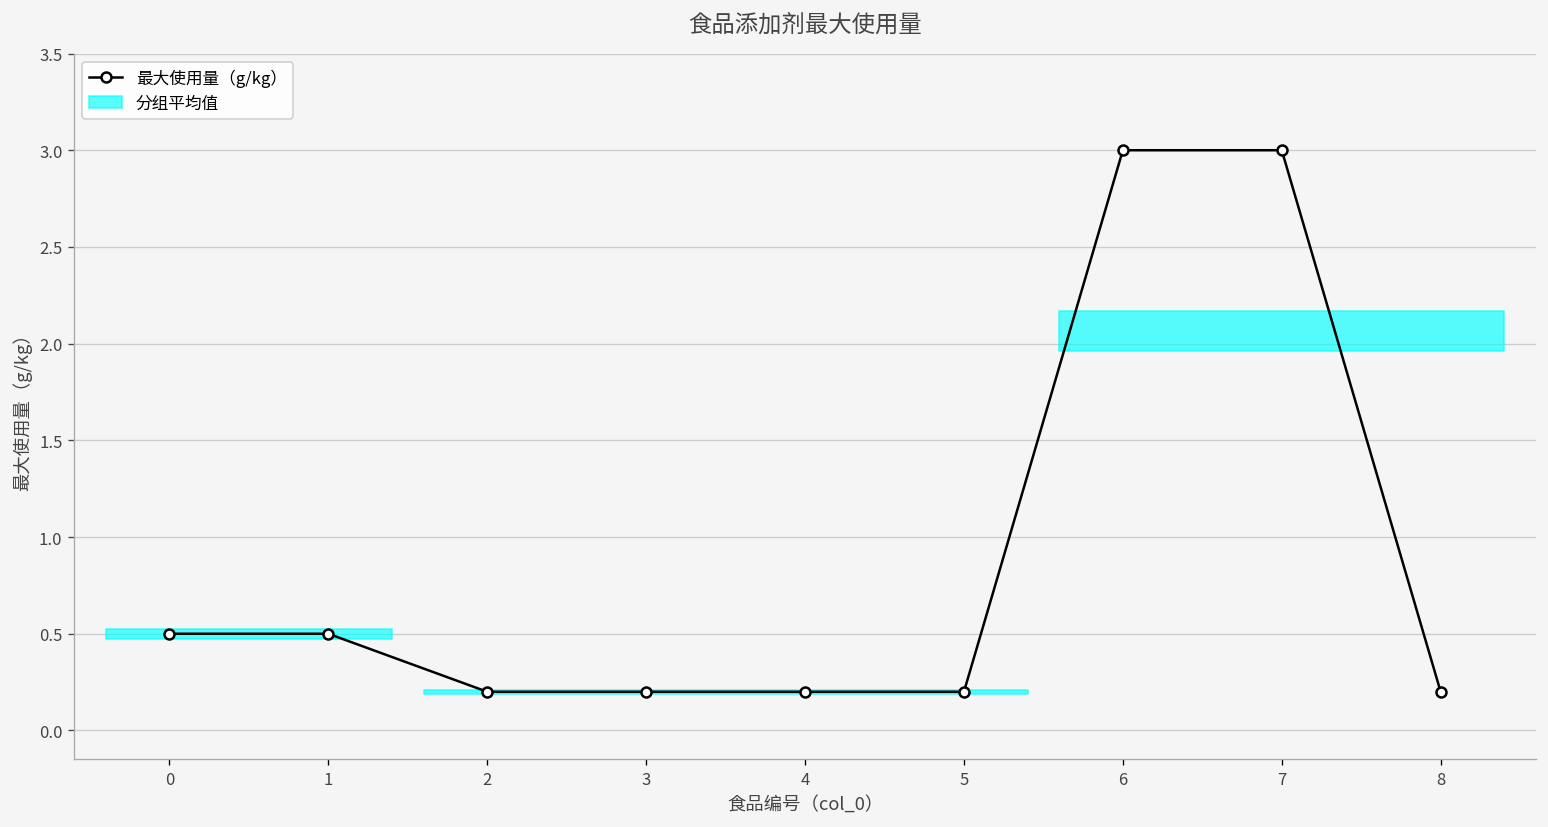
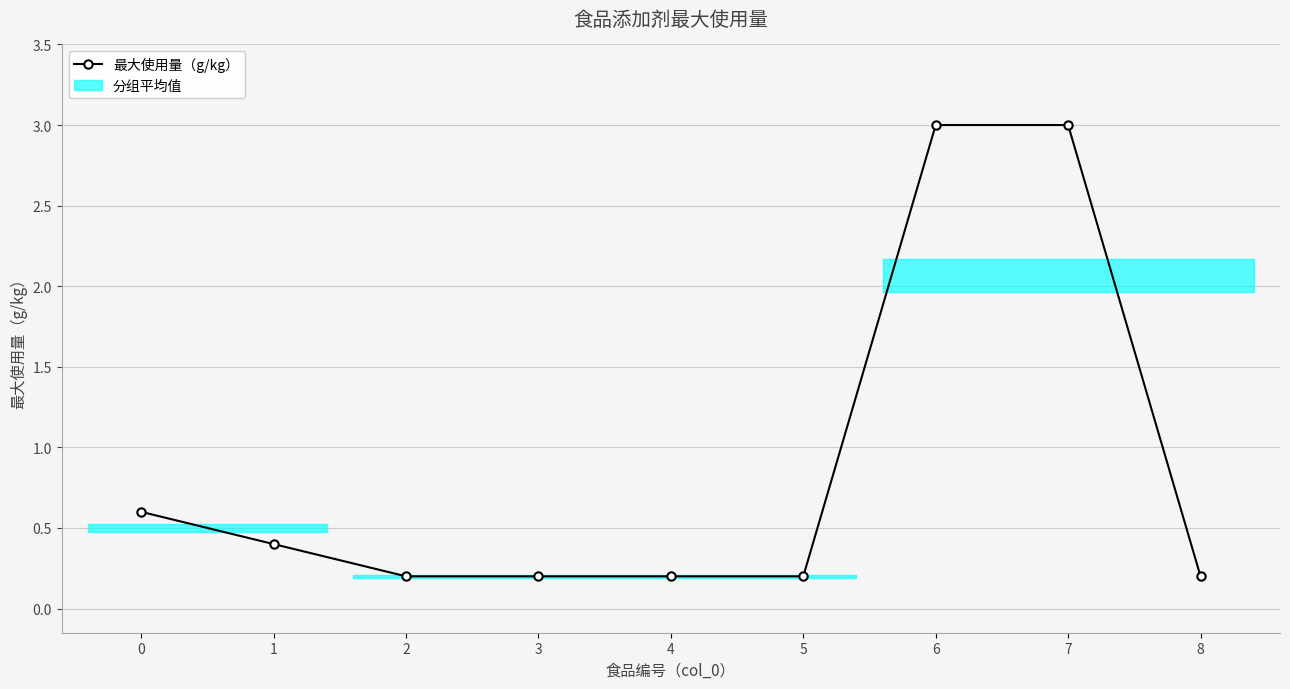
  {
    "最大使用量（g/kg）": {
-     "0": 0.5,
-     "1": 0.5,
+     "0": 0.6,
+     "1": 0.4,
      "2": 0.2,
      "3": 0.2,
      "4": 0.2,
      "5": 0.2,
      "6": 3.0,
      "7": 3.0,
      "8": 0.2
    }
  }
